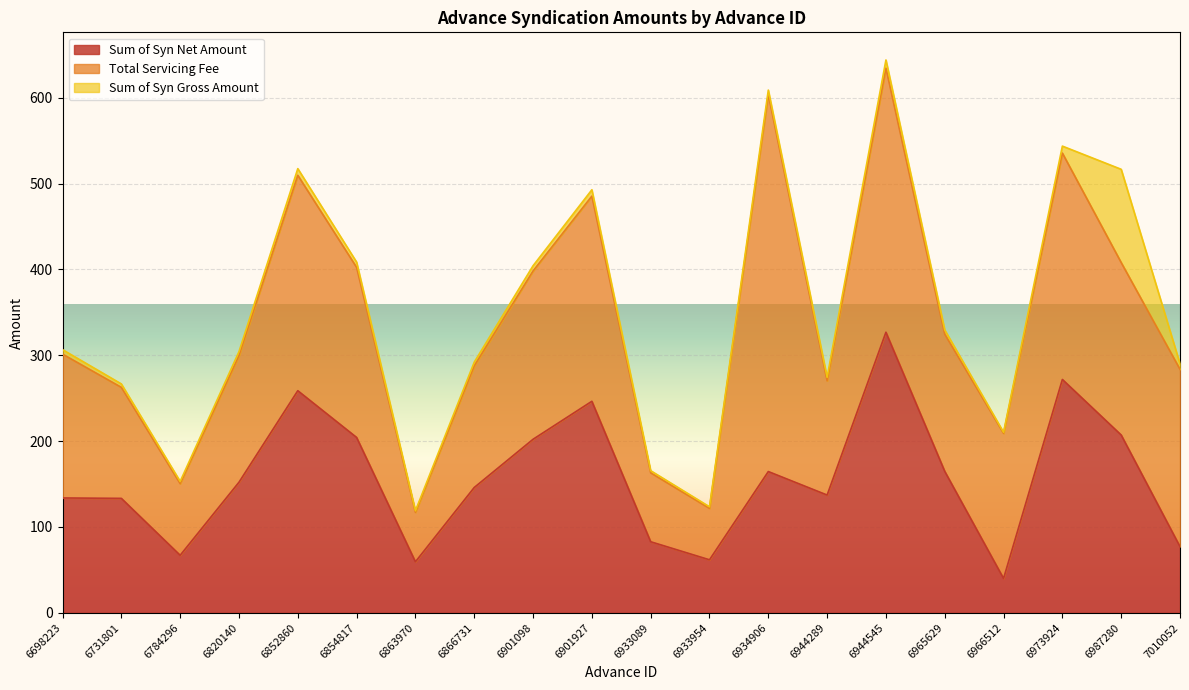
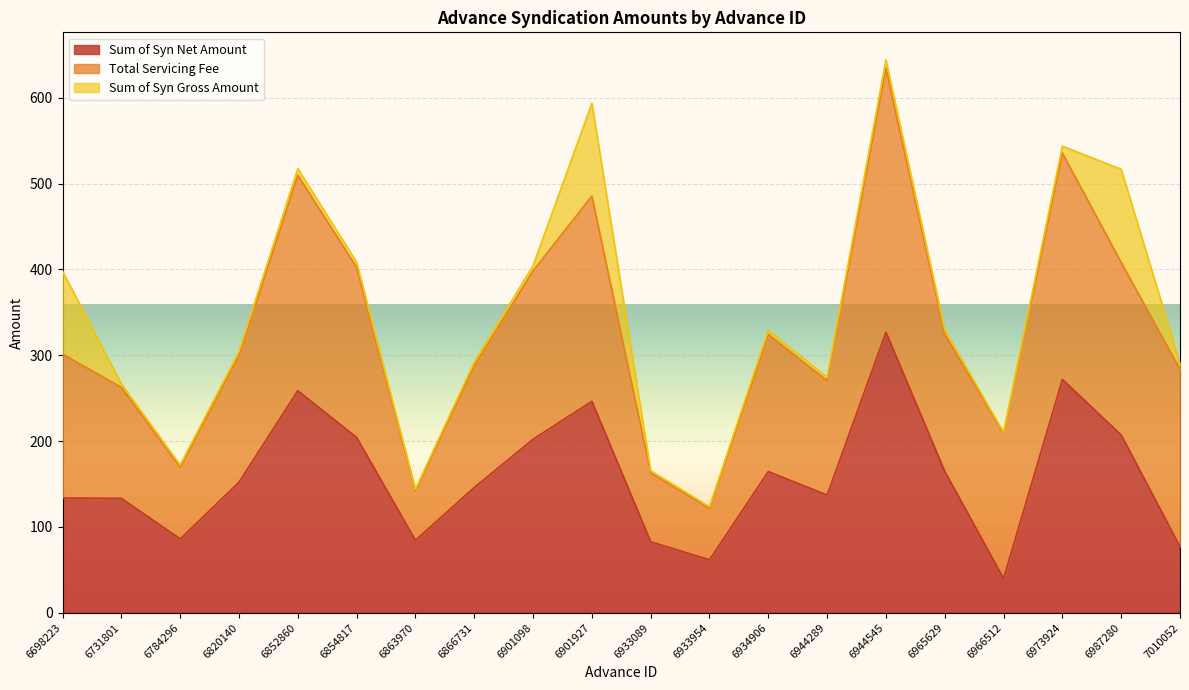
  {
    "Sum of Syn Net Amount": {
      "6698223": 130,
      "6731801": 130,
-     "6784296": 70,
+     "6784296": 90,
      "6820140": 150,
      "6852860": 260,
      "6854817": 200,
-     "6863970": 60,
+     "6863970": 80,
      "6866731": 150,
      "6901098": 200,
      "6901927": 250,
      "6933089": 80,
      "6933954": 60,
      "6934906": 160,
      "6944289": 140,
      "6944545": 330,
      "6965629": 160,
      "6966512": 40,
      "6973924": 270,
      "6987280": 210,
      "7010052": 80
    },
    "Total Servicing Fee": {
      "6698223": 170,
      "6731801": 130,
      "6820140": 150,
      "6852860": 250,
      "6854817": 200,
      "6866731": 140,
      "6901098": 200,
      "6901927": 240,
-     "6934906": 440,
+     "6934906": 160,
      "6944289": 130,
      "6944545": 310,
      "6965629": 160,
      "6973924": 260,
      "6987280": 200,
      "7010052": 210
    },
    "Sum of Syn Gross Amount": {
-     "6698223": 10,
+     "6698223": 100,
      "6731801": 0,
      "6820140": 0,
      "6852860": 10,
      "6854817": 10,
      "6866731": 0,
      "6901098": 10,
-     "6901927": 10,
+     "6901927": 110,
      "6934906": 0,
      "6944289": 0,
      "6944545": 10,
      "6965629": 0,
      "6973924": 10,
      "6987280": 110,
      "7010052": 10
    }
  }
